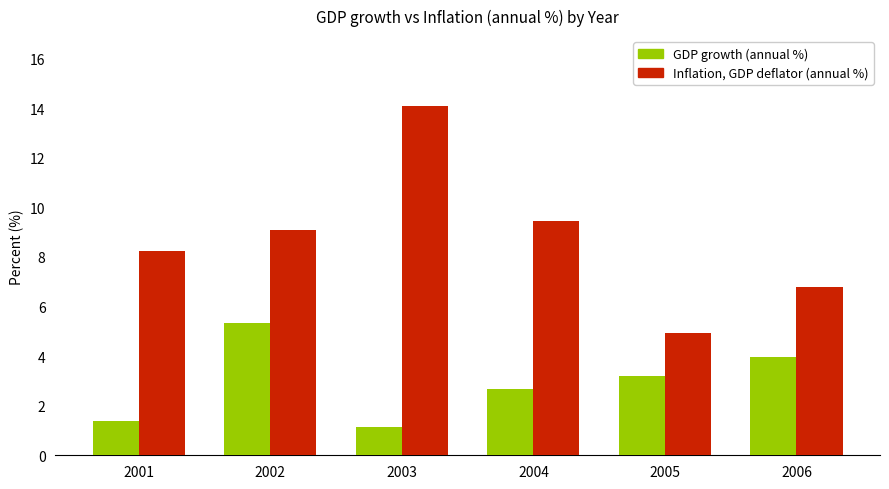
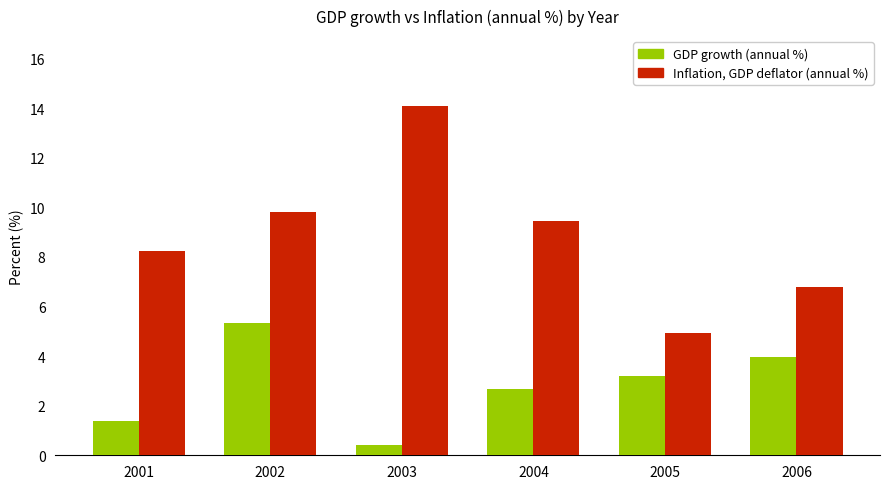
  {
    "GDP growth (annual %)": {
      "2001": 1.4,
      "2002": 5.3,
-     "2003": 1.1,
+     "2003": 0.4,
      "2004": 2.7,
      "2005": 3.2,
      "2006": 4.0
    },
    "Inflation, GDP deflator (annual %)": {
      "2001": 8.2,
-     "2002": 9.1,
+     "2002": 9.8,
      "2003": 14.1,
      "2004": 9.4,
      "2005": 4.9,
      "2006": 6.8
    }
  }
